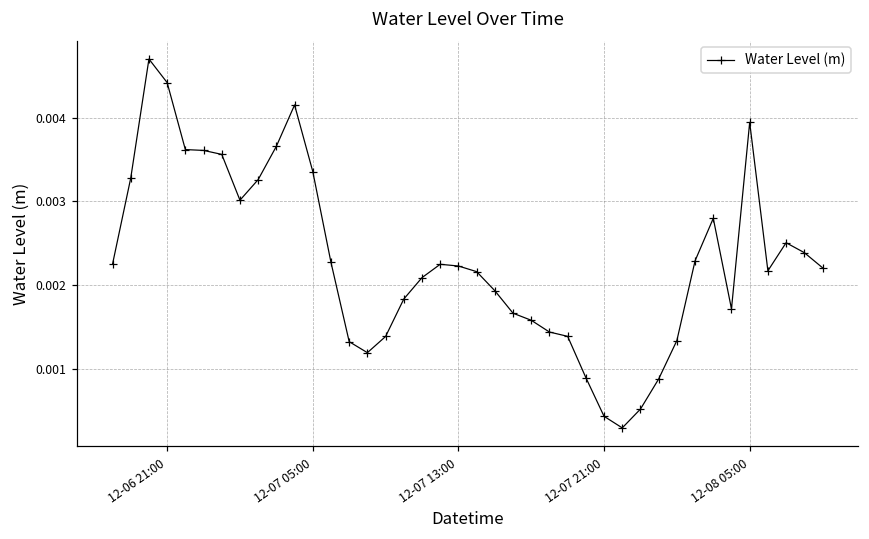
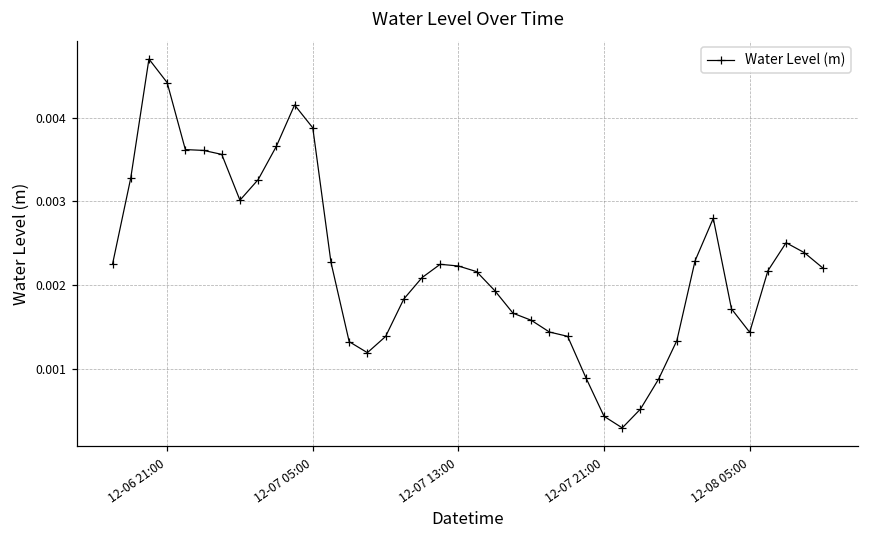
  {
    "12-06 21:00": 0.0044,
-   "12-07 05:00": 0.0034,
+   "12-07 05:00": 0.0039,
    "12-07 13:00": 0.0022,
    "12-07 21:00": 0.0004,
-   "12-08 05:00": 0.0039
+   "12-08 05:00": 0.0014
  }
